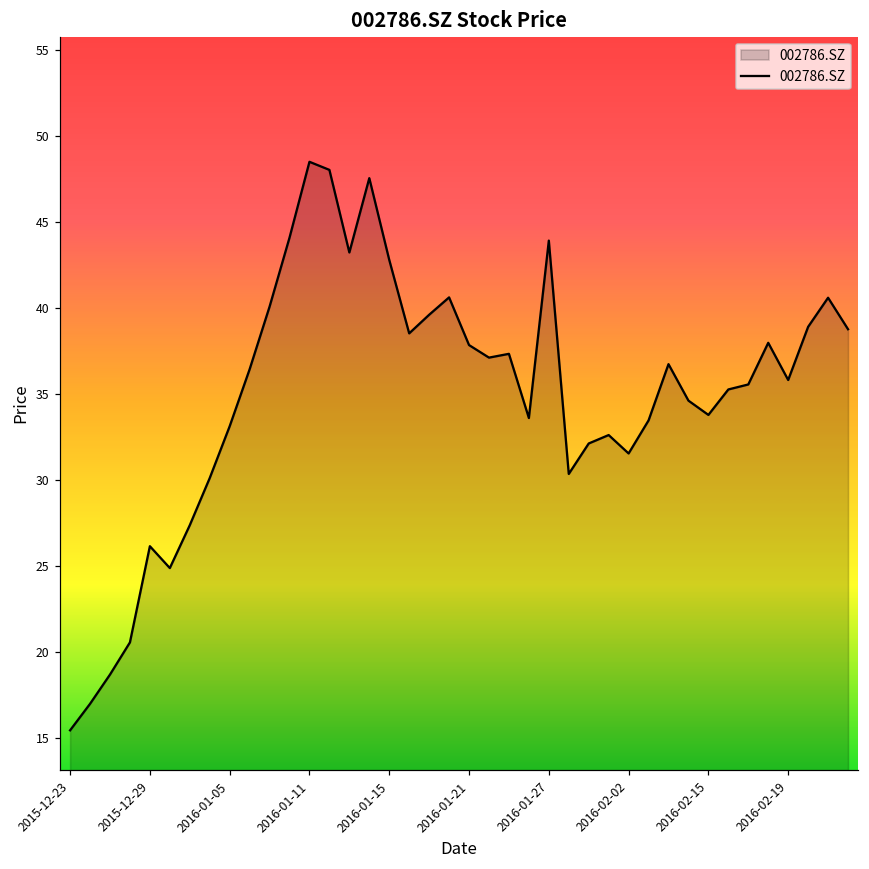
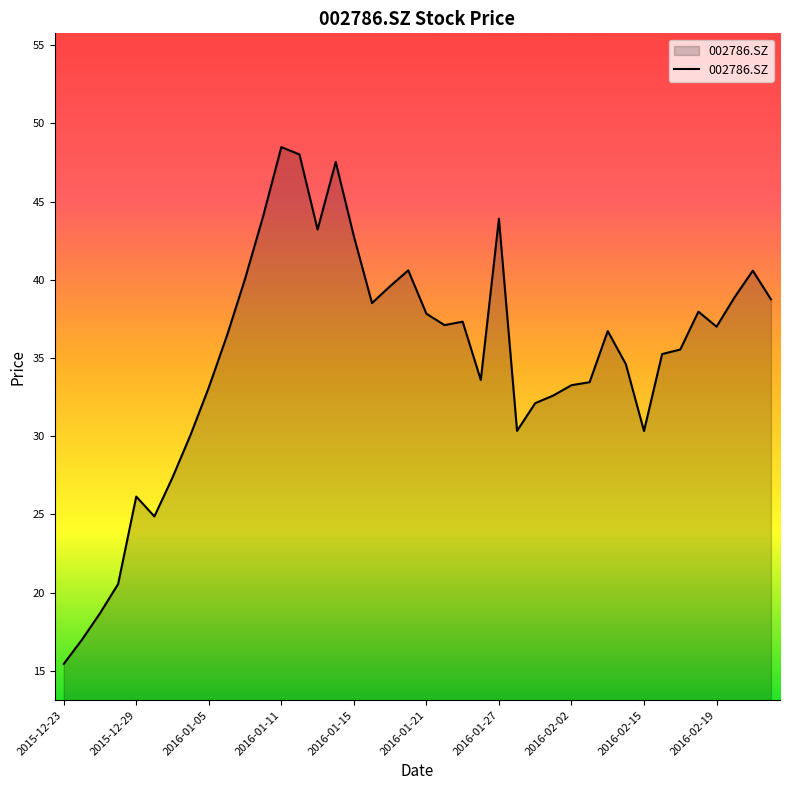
  {
    "2015-12-23": 15.4,
    "2015-12-29": 26.1,
    "2016-01-05": 33.1,
    "2016-01-11": 48.5,
    "2016-01-15": 42.8,
    "2016-01-21": 37.8,
    "2016-01-27": 43.9,
-   "2016-02-02": 31.5,
-   "2016-02-15": 33.8,
-   "2016-02-19": 35.8
+   "2016-02-02": 33.3,
+   "2016-02-15": 30.3,
+   "2016-02-19": 37.0
  }
